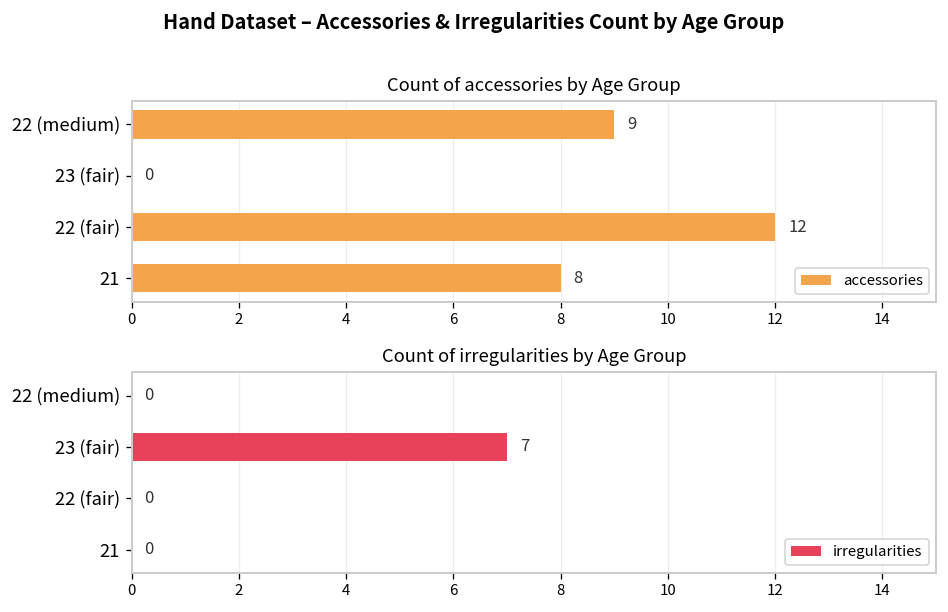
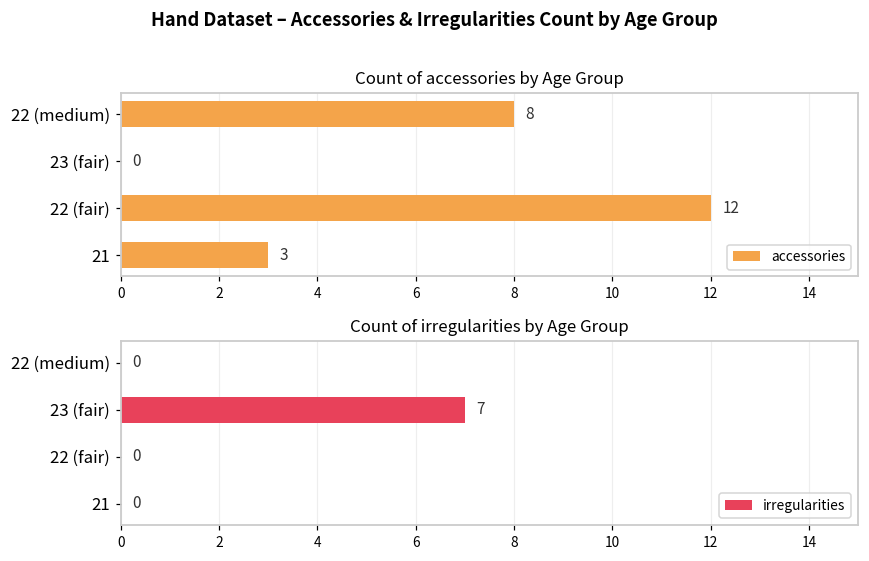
  {
    "Count of accessories by Age Group": {
-     "22 (medium)": 9,
+     "22 (medium)": 8,
      "23 (fair)": 0,
      "22 (fair)": 12,
-     "21": 8
+     "21": 3
    },
    "Count of irregularities by Age Group": {
      "22 (medium)": 0,
      "23 (fair)": 7,
      "22 (fair)": 0,
      "21": 0
    }
  }
